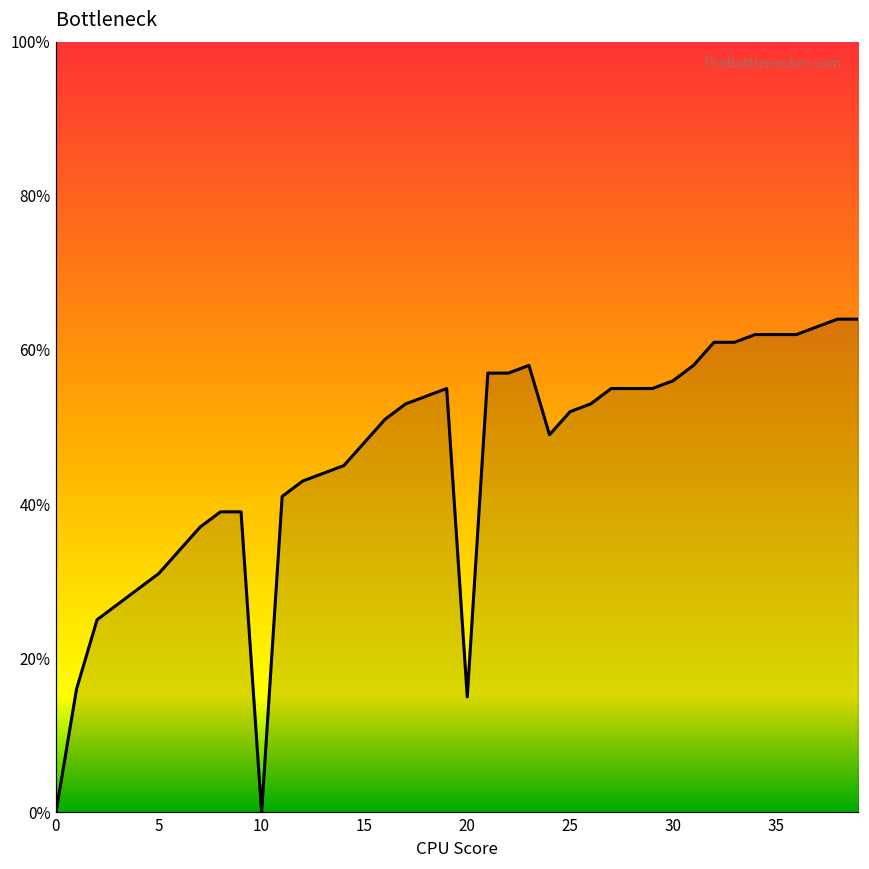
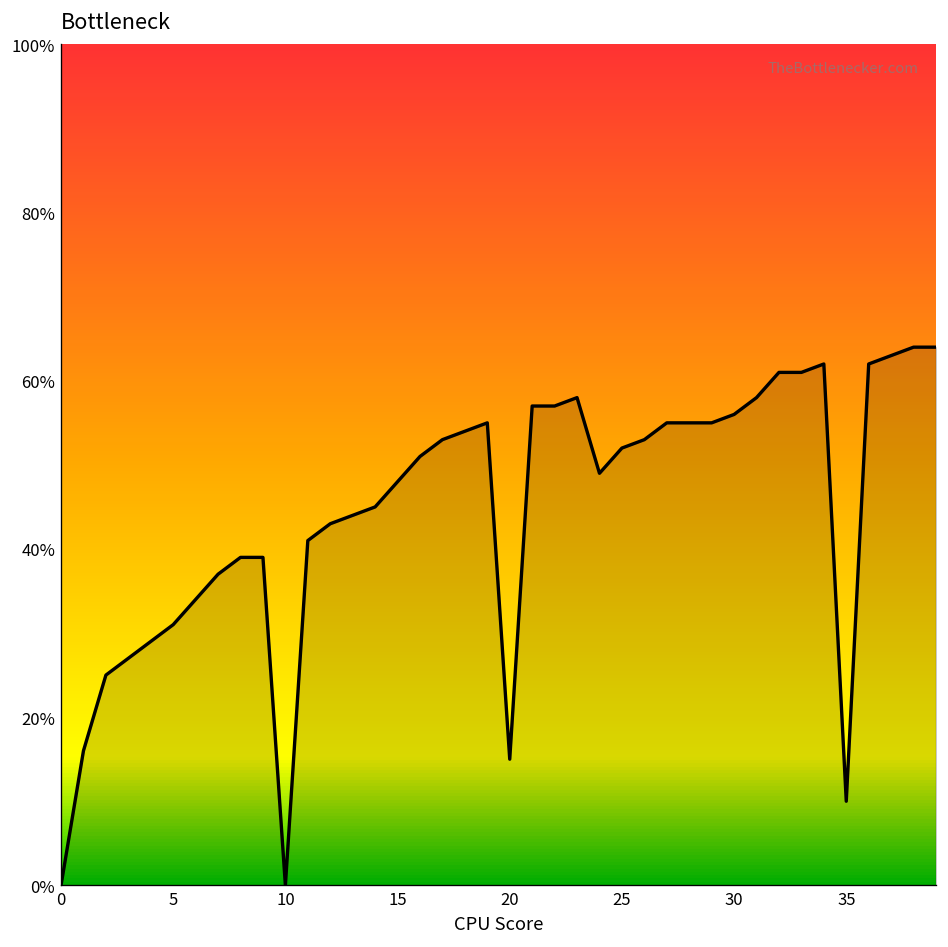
  {
    "0": "0%",
    "5": "31%",
    "10": "0%",
    "15": "48%",
    "20": "15%",
    "25": "52%",
    "30": "56%",
-   "35": "62%"
+   "35": "10%"
  }
